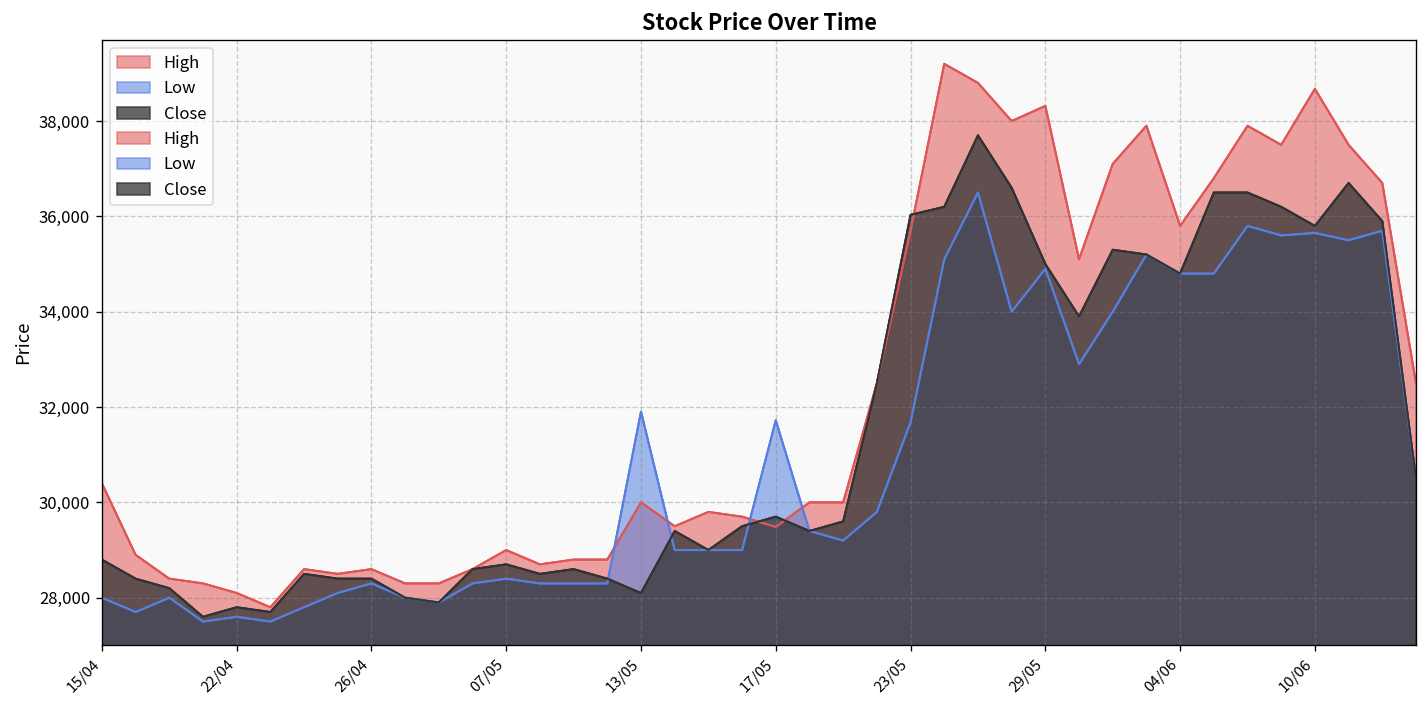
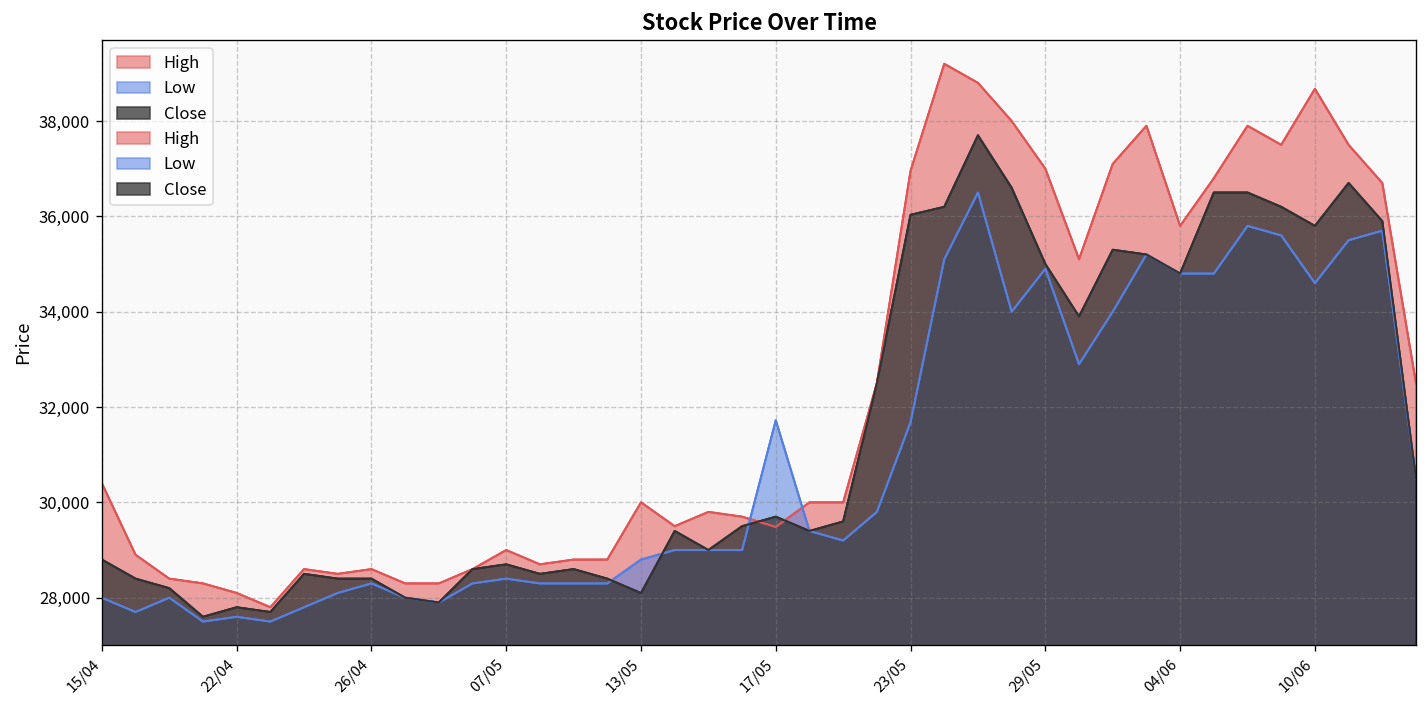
  {
    "High": {
      "15/04": "30,400",
      "22/04": "28,100",
      "26/04": "28,600",
      "07/05": "29,000",
      "13/05": "30,000",
      "17/05": "29,500",
-     "23/05": "35,700",
-     "29/05": "38,300",
+     "23/05": "37,000",
+     "29/05": "37,000",
      "04/06": "35,800",
      "10/06": "38,700"
    },
    "Low": {
      "15/04": "28,000",
      "22/04": "27,600",
      "26/04": "28,300",
      "07/05": "28,400",
-     "13/05": "31,900",
+     "13/05": "28,800",
      "17/05": "31,700",
      "23/05": "31,700",
      "29/05": "34,900",
-     "10/06": "35,700"
+     "10/06": "34,600"
    },
    "Close": {
      "15/04": "28,800",
      "22/04": "27,800",
      "26/04": "28,400",
      "07/05": "28,700",
      "13/05": "28,100",
      "17/05": "29,700",
      "23/05": "36,000",
      "29/05": "35,000",
      "10/06": "35,800"
    }
  }
